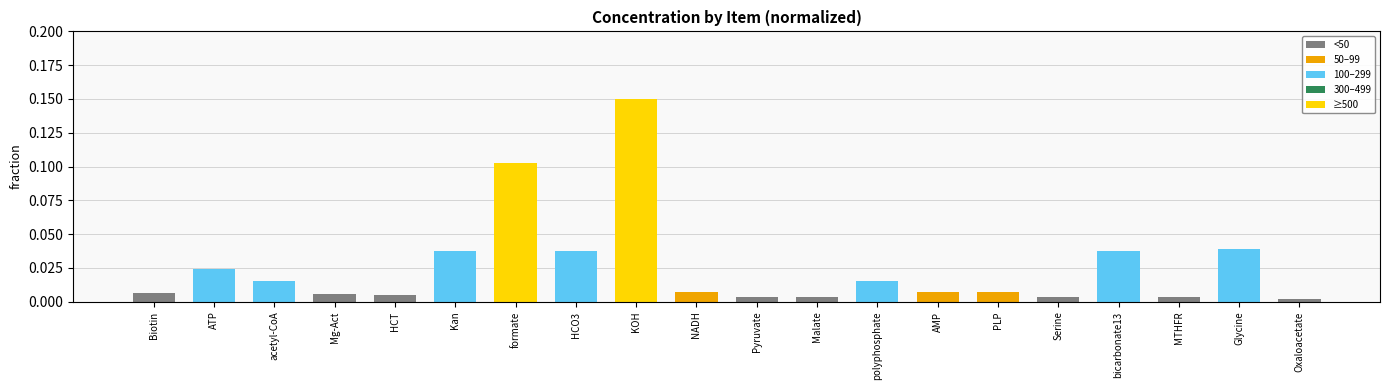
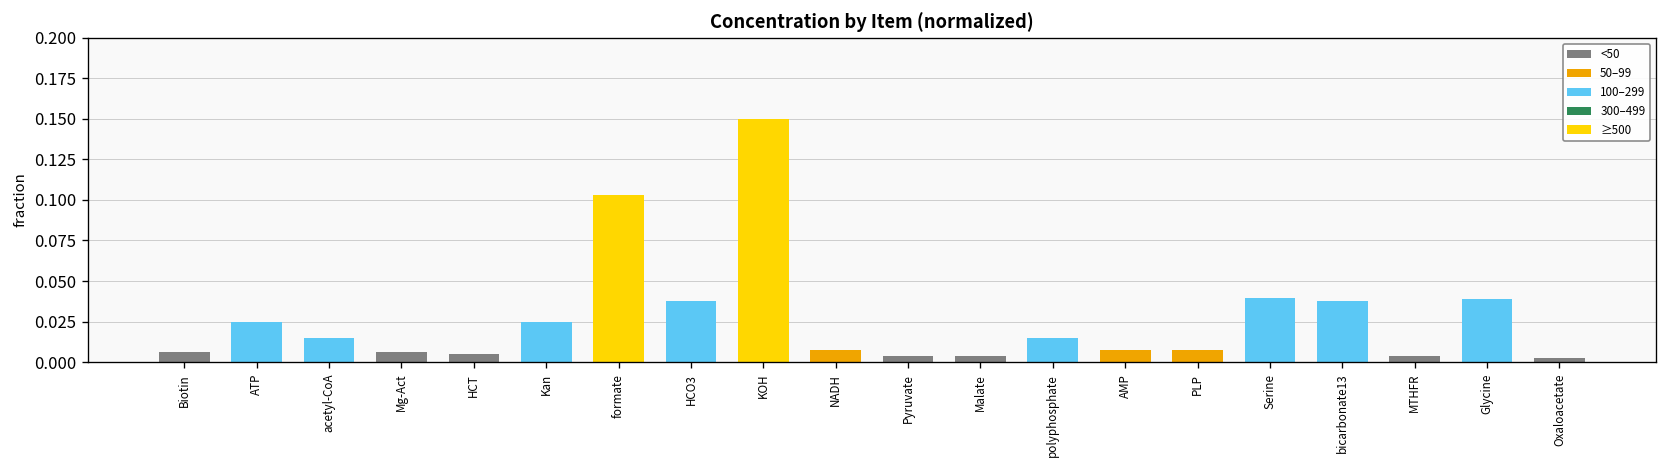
  {
    "Biotin": 0.006,
    "ATP": 0.025,
    "acetyl-CoA": 0.015,
    "Mg-Act": 0.006,
    "HCT": 0.005,
-   "Kan": 0.038,
+   "Kan": 0.025,
    "formate": 0.103,
    "HCO3": 0.038,
    "KOH": 0.150,
    "NADH": 0.008,
    "Pyruvate": 0.004,
    "Malate": 0.004,
    "polyphosphate": 0.015,
    "AMP": 0.008,
    "PLP": 0.008,
-   "Serine": 0.004,
+   "Serine": 0.040,
    "bicarbonate13": 0.038,
    "MTHFR": 0.004,
    "Glycine": 0.039,
    "Oxaloacetate": 0.002
  }
